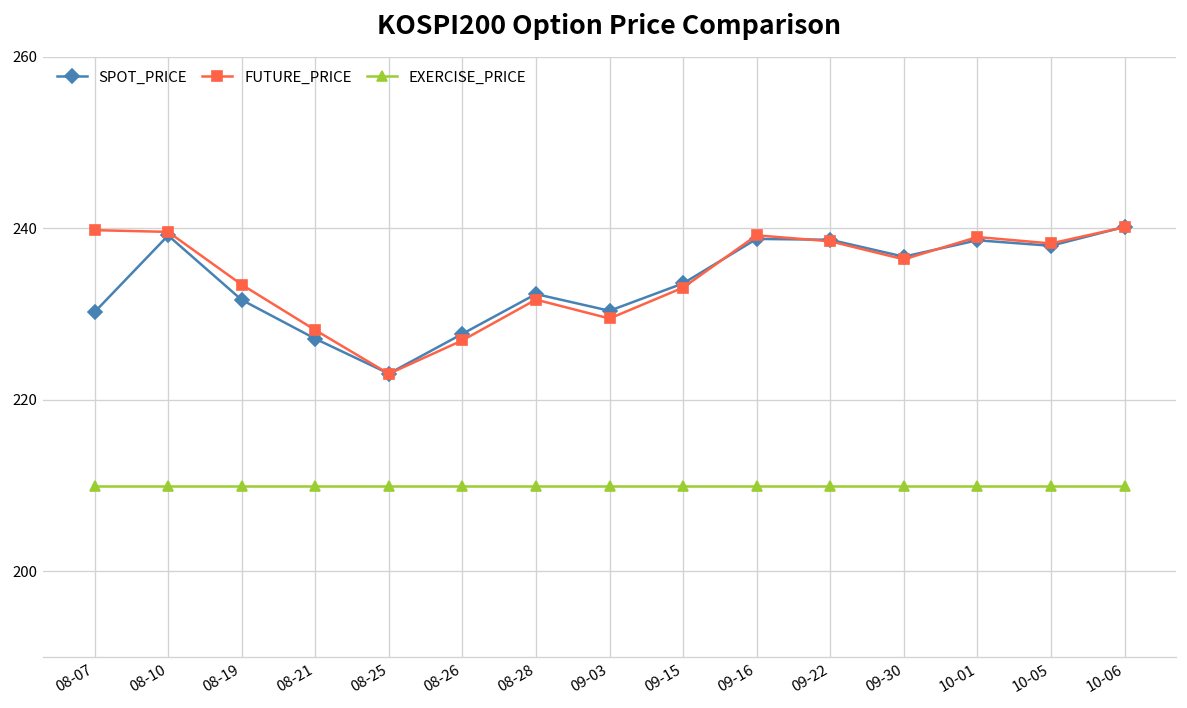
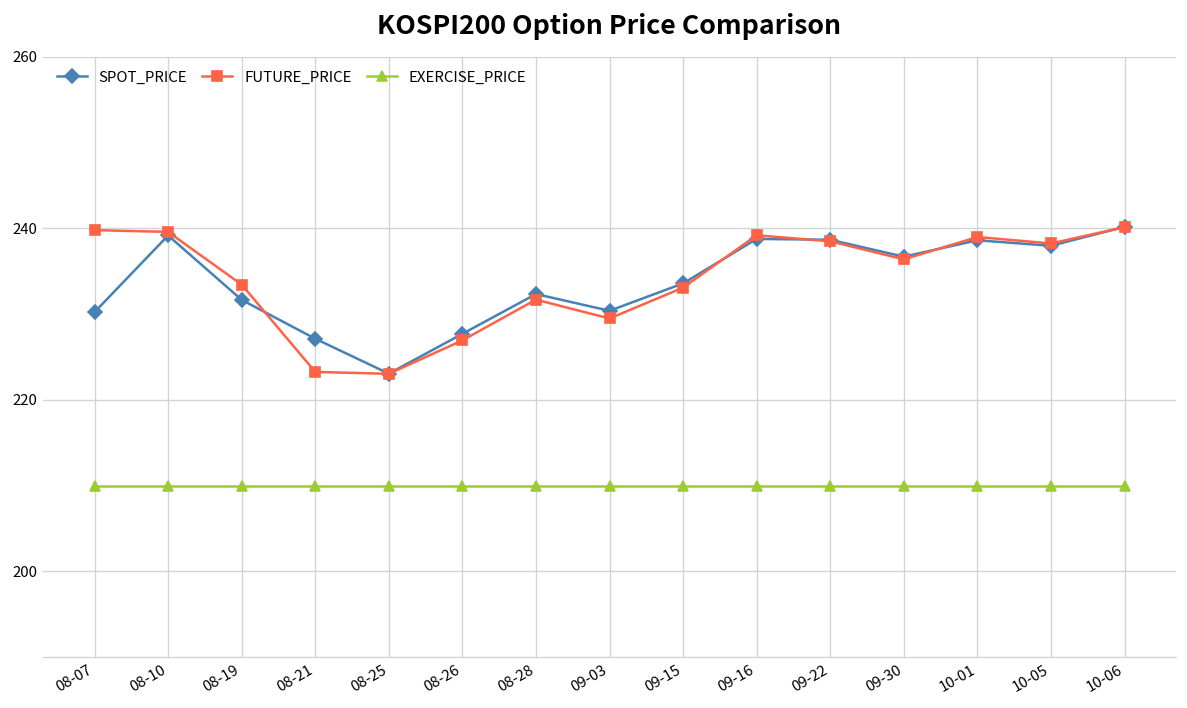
  {
    "SPOT_PRICE": {
      "08-07": 230,
      "08-10": 239,
      "08-19": 232,
      "08-21": 227,
      "08-26": 228,
      "08-28": 232,
      "09-03": 230,
      "09-15": 234,
      "09-16": 239,
      "10-01": 239
    },
    "FUTURE_PRICE": {
      "08-07": 240,
      "08-10": 240,
      "08-19": 233,
-     "08-21": 228,
+     "08-21": 223,
      "08-26": 227,
      "08-28": 232,
      "09-03": 230,
      "09-15": 233,
      "09-16": 239,
      "10-01": 239
    },
    "EXERCISE_PRICE": {
      "08-07": 210,
      "08-10": 210,
      "08-19": 210,
      "08-21": 210,
      "08-25": 210,
      "08-26": 210,
      "08-28": 210,
      "09-03": 210,
      "09-15": 210,
      "09-16": 210,
      "09-22": 210,
      "09-30": 210,
      "10-01": 210,
      "10-05": 210,
      "10-06": 210
    }
  }
